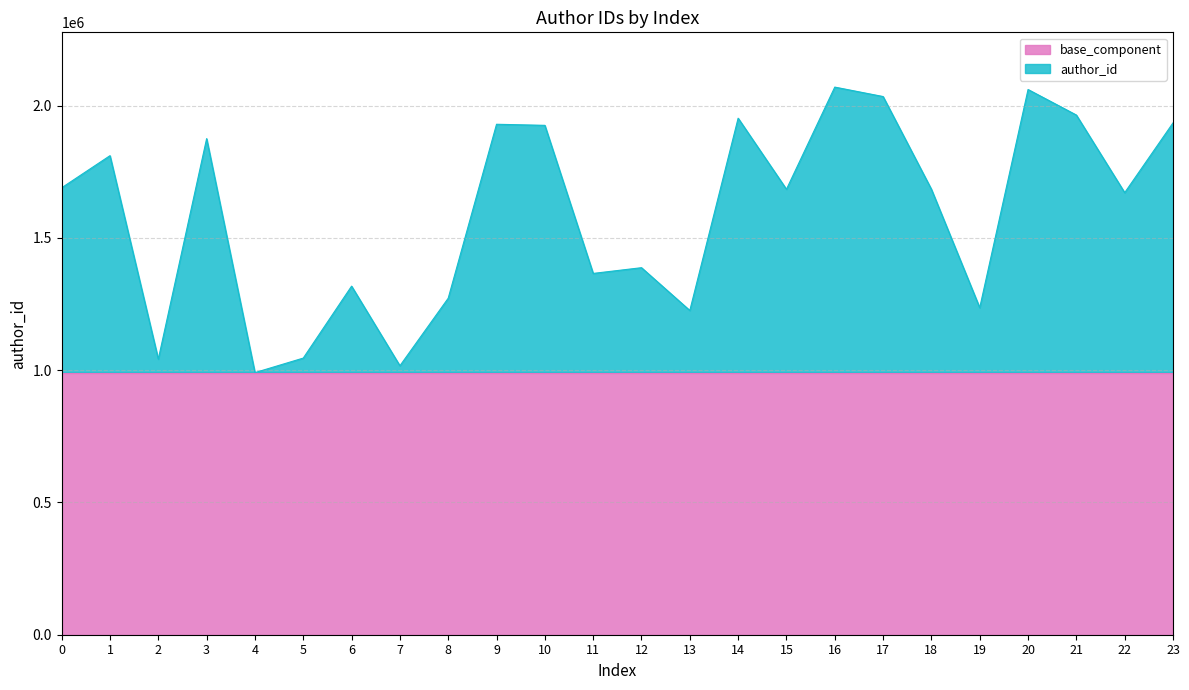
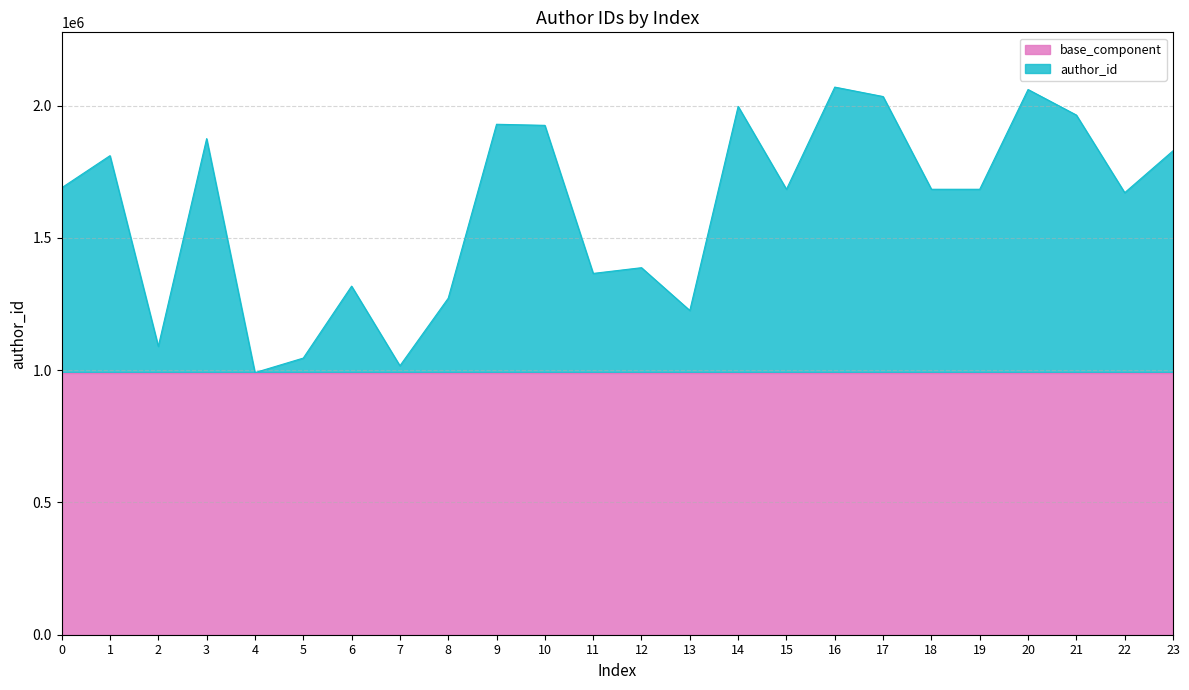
  {
    "author_id": {
      "0": 1690000,
      "1": 1810000,
-     "2": 1040000,
+     "2": 1090000,
      "3": 1880000,
      "5": 1050000,
      "6": 1320000,
      "7": 1020000,
      "8": 1270000,
      "9": 1930000,
      "10": 1930000,
      "11": 1370000,
      "12": 1390000,
      "13": 1230000,
-     "14": 1950000,
+     "14": 2000000,
      "15": 1680000,
      "16": 2070000,
      "17": 2030000,
      "18": 1680000,
-     "19": 1240000,
+     "19": 1680000,
      "20": 2060000,
      "21": 1960000,
      "22": 1670000,
-     "23": 1930000
+     "23": 1830000
    },
    "base_component": {
      "0": 990000,
      "1": 990000,
      "2": 990000,
      "3": 990000,
      "5": 990000,
      "6": 990000,
      "7": 990000,
      "8": 990000,
      "9": 990000,
      "10": 990000,
      "11": 990000,
      "12": 990000,
      "13": 990000,
      "14": 990000,
      "15": 990000,
      "16": 990000,
      "17": 990000,
      "18": 990000,
      "19": 990000,
      "20": 990000,
      "21": 990000,
      "22": 990000,
      "23": 990000
    }
  }
